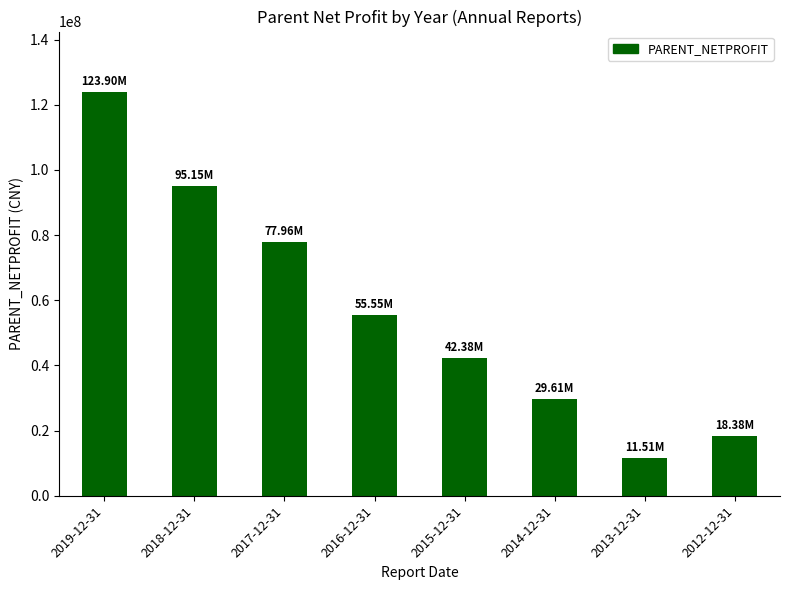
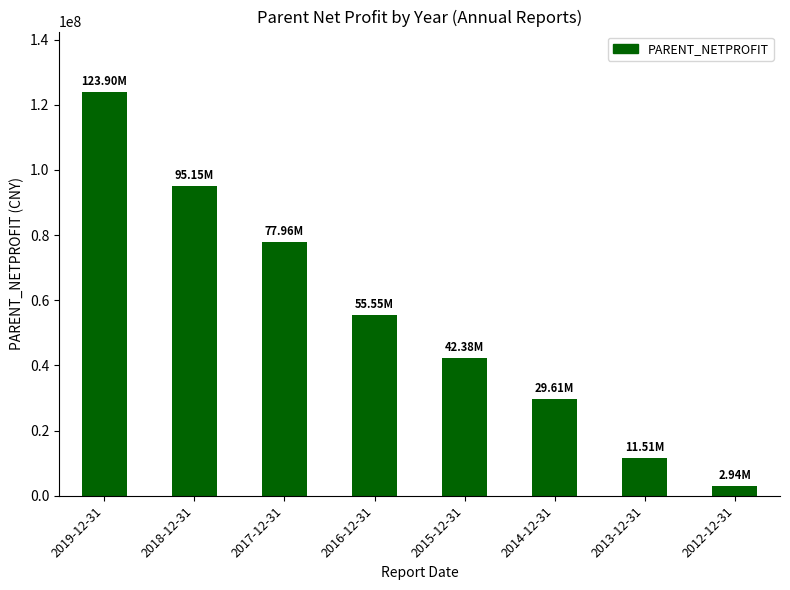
  {
    "2019-12-31": "123.90M",
    "2018-12-31": "95.15M",
    "2017-12-31": "77.96M",
    "2016-12-31": "55.55M",
    "2015-12-31": "42.38M",
    "2014-12-31": "29.61M",
    "2013-12-31": "11.51M",
-   "2012-12-31": "18.38M"
+   "2012-12-31": "2.94M"
  }
